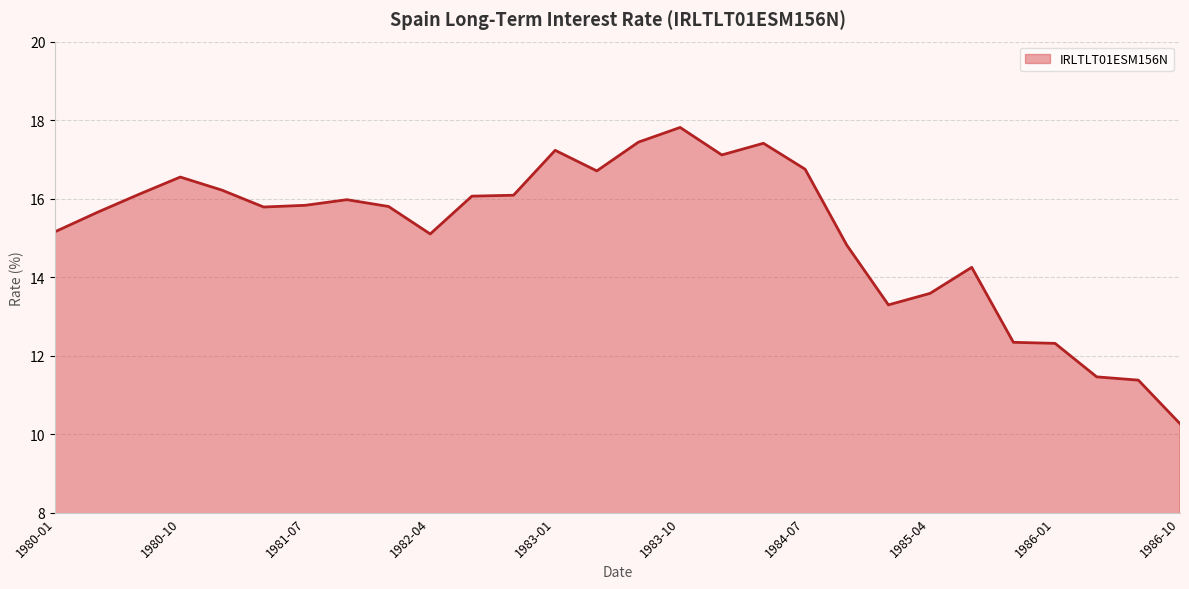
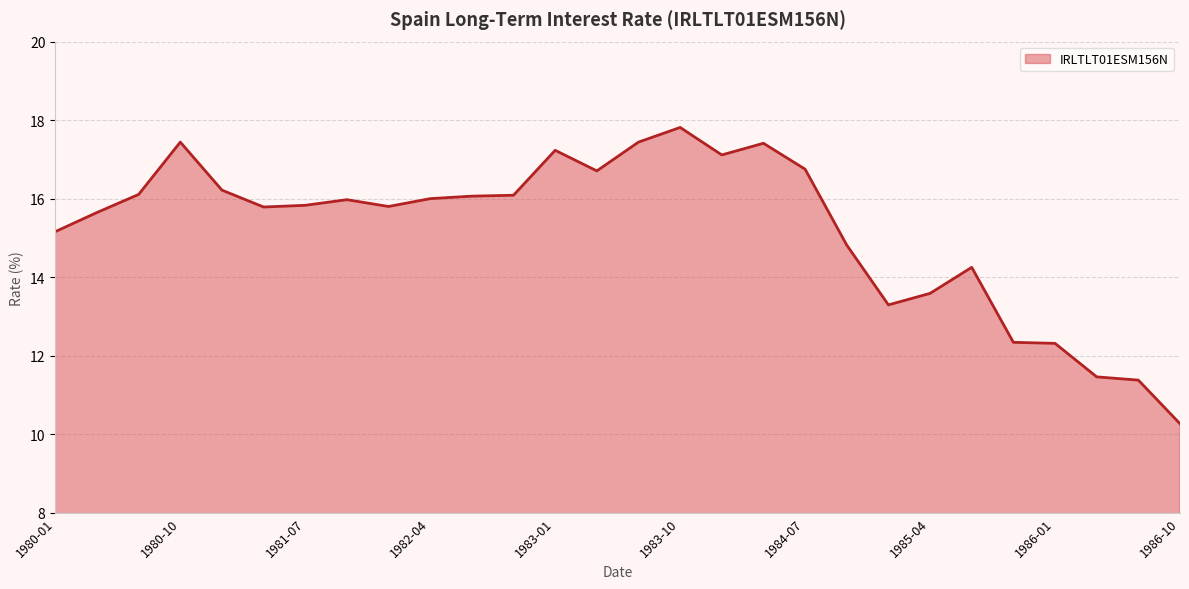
  {
    "1980-01": 15.2,
-   "1980-10": 16.6,
+   "1980-10": 17.4,
    "1981-07": 15.8,
-   "1982-04": 15.1,
+   "1982-04": 16.0,
    "1983-01": 17.2,
    "1983-10": 17.8,
    "1984-07": 16.8,
    "1985-04": 13.6,
    "1986-01": 12.3,
    "1986-10": 10.3
  }
